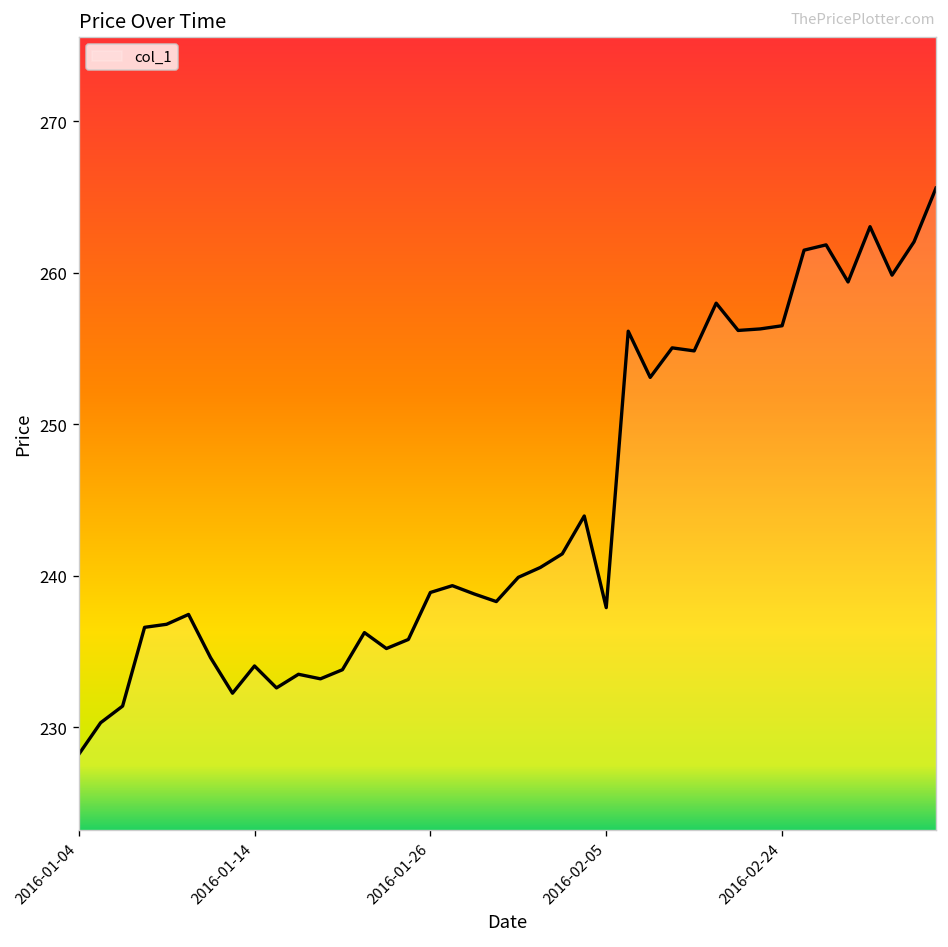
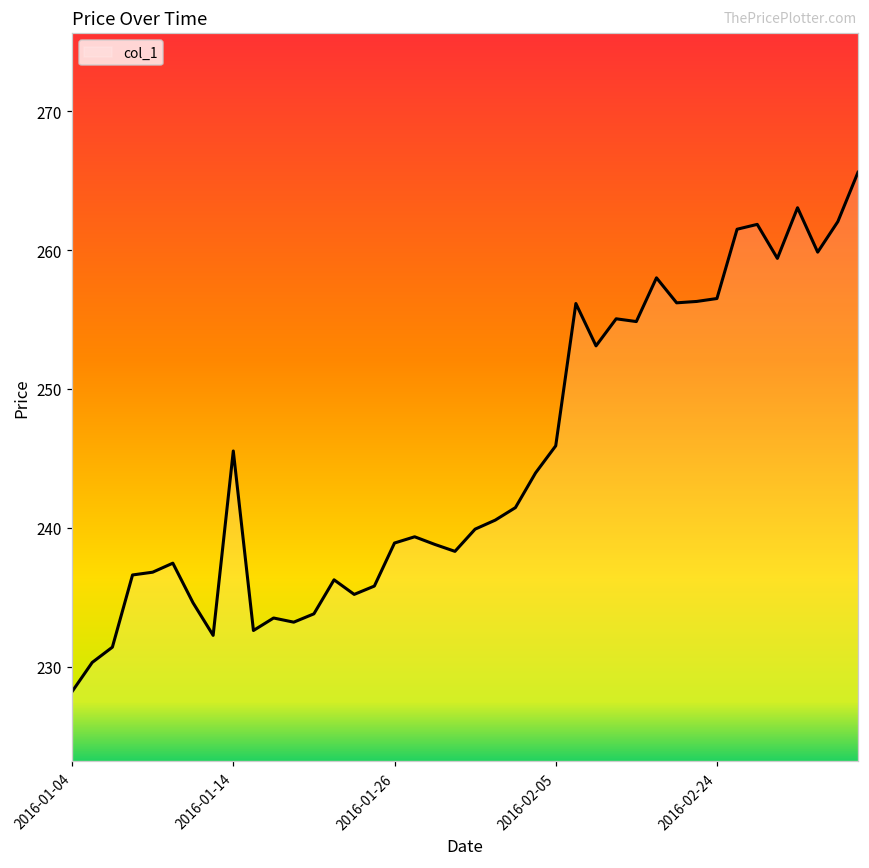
  {
    "2016-01-04": 228.2,
-   "2016-01-14": 234.1,
+   "2016-01-14": 245.5,
    "2016-01-26": 238.9,
-   "2016-02-05": 237.9,
+   "2016-02-05": 245.9,
    "2016-02-24": 256.5
  }
